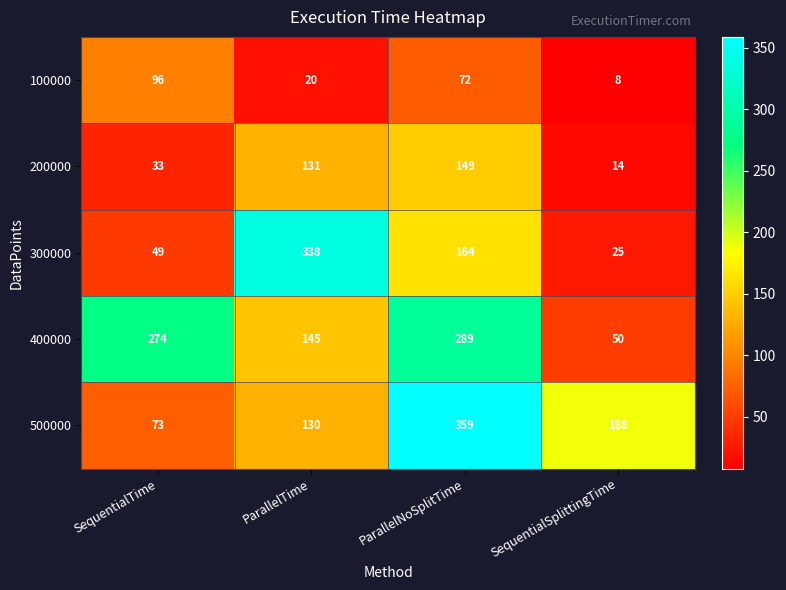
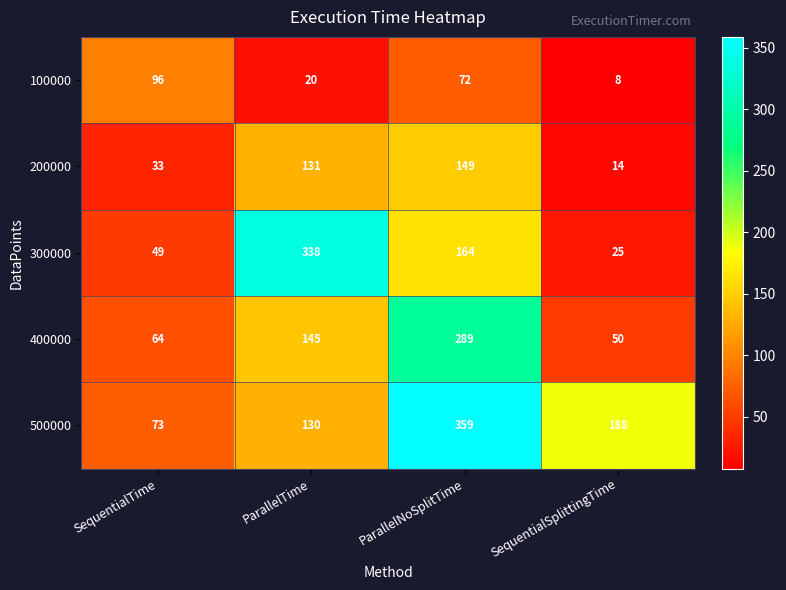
  {
    "100000": {
      "SequentialTime": 96,
      "ParallelTime": 20,
      "ParallelNoSplitTime": 72,
      "SequentialSplittingTime": 8
    },
    "200000": {
      "SequentialTime": 33,
      "ParallelTime": 131,
      "ParallelNoSplitTime": 149,
      "SequentialSplittingTime": 14
    },
    "300000": {
      "SequentialTime": 49,
      "ParallelTime": 338,
      "ParallelNoSplitTime": 164,
      "SequentialSplittingTime": 25
    },
    "400000": {
-     "SequentialTime": 274,
+     "SequentialTime": 64,
      "ParallelTime": 145,
      "ParallelNoSplitTime": 289,
      "SequentialSplittingTime": 50
    },
    "500000": {
      "SequentialTime": 73,
      "ParallelTime": 130,
      "ParallelNoSplitTime": 359,
      "SequentialSplittingTime": 188
    }
  }
